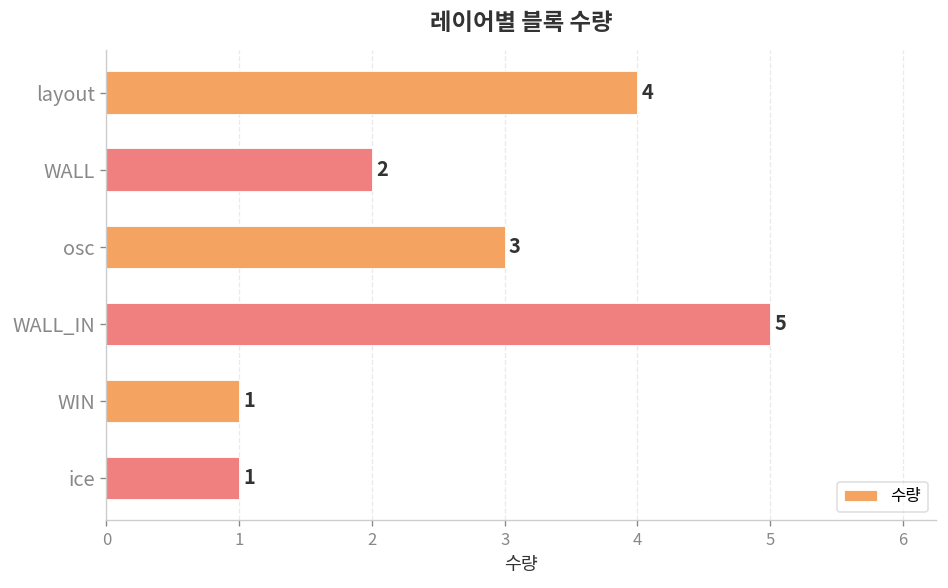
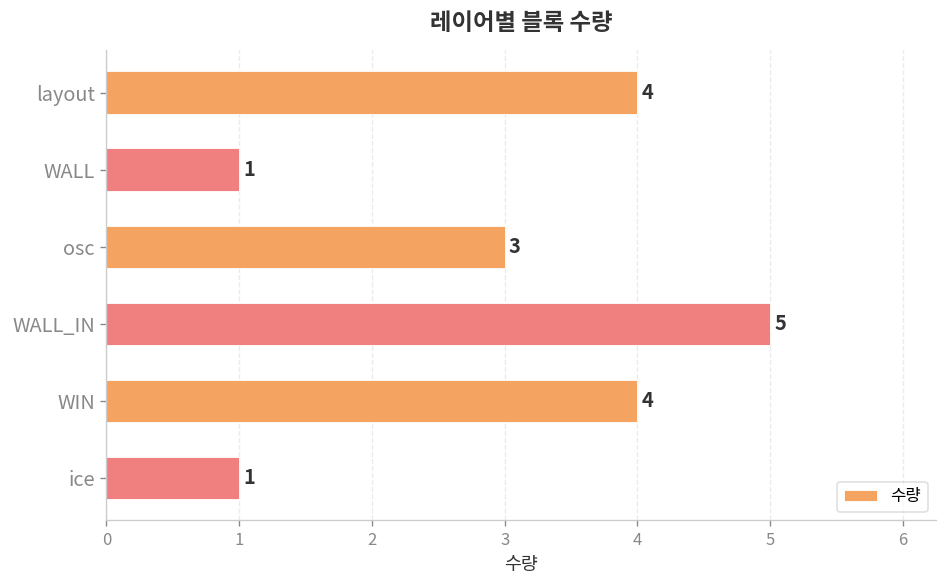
  {
    "layout": 4,
-   "WALL": 2,
+   "WALL": 1,
    "osc": 3,
    "WALL_IN": 5,
-   "WIN": 1,
+   "WIN": 4,
    "ice": 1
  }
